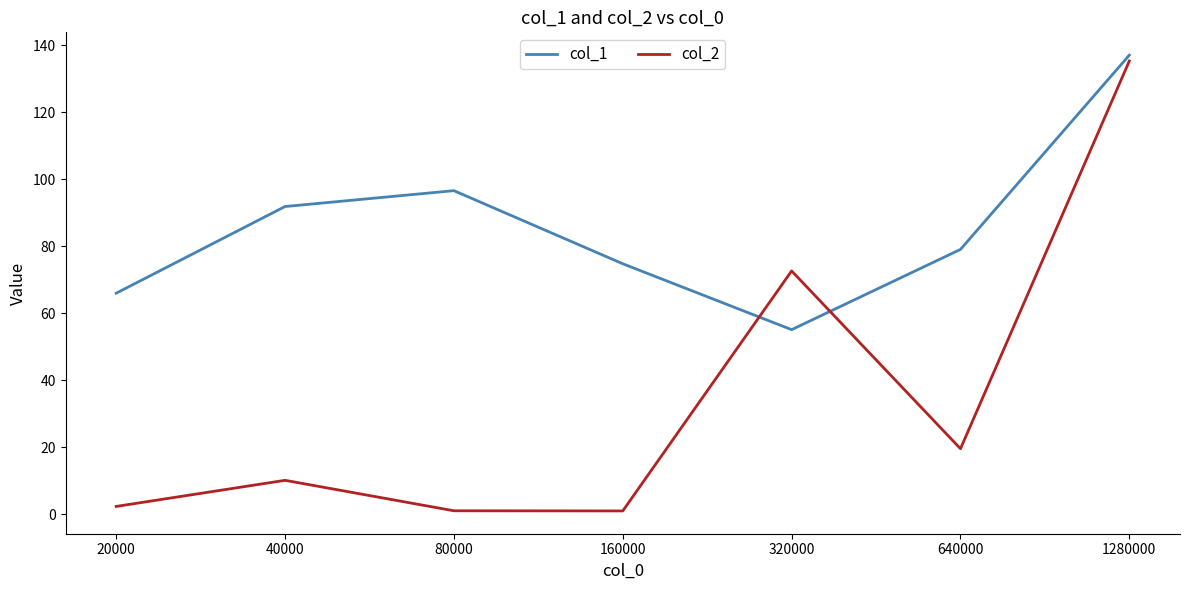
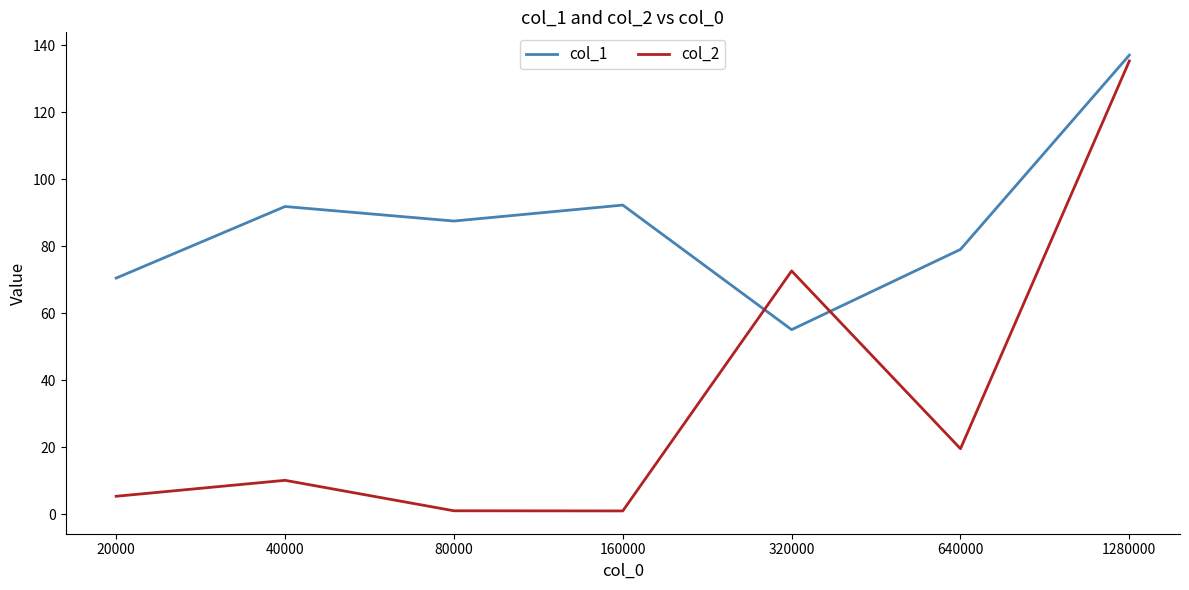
  {
    "col_1": {
-     "20000": 66,
+     "20000": 70,
      "40000": 92,
-     "80000": 97,
-     "160000": 75,
+     "80000": 87,
+     "160000": 92,
      "320000": 55,
      "640000": 79,
      "1280000": 137
    },
    "col_2": {
-     "20000": 2,
+     "20000": 5,
      "40000": 10,
      "80000": 1,
      "160000": 1,
      "320000": 73,
      "640000": 20,
      "1280000": 135
    }
  }
